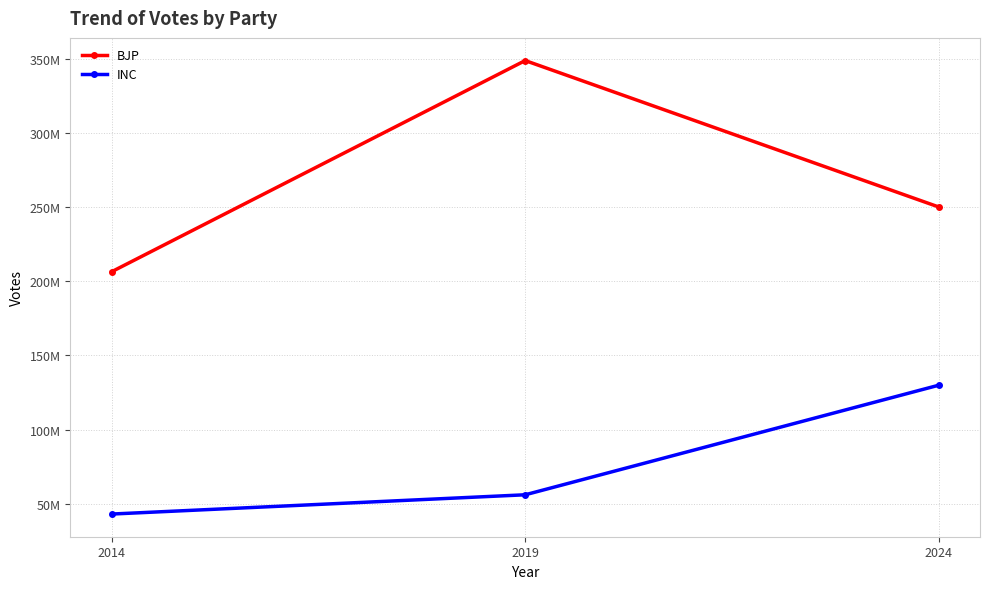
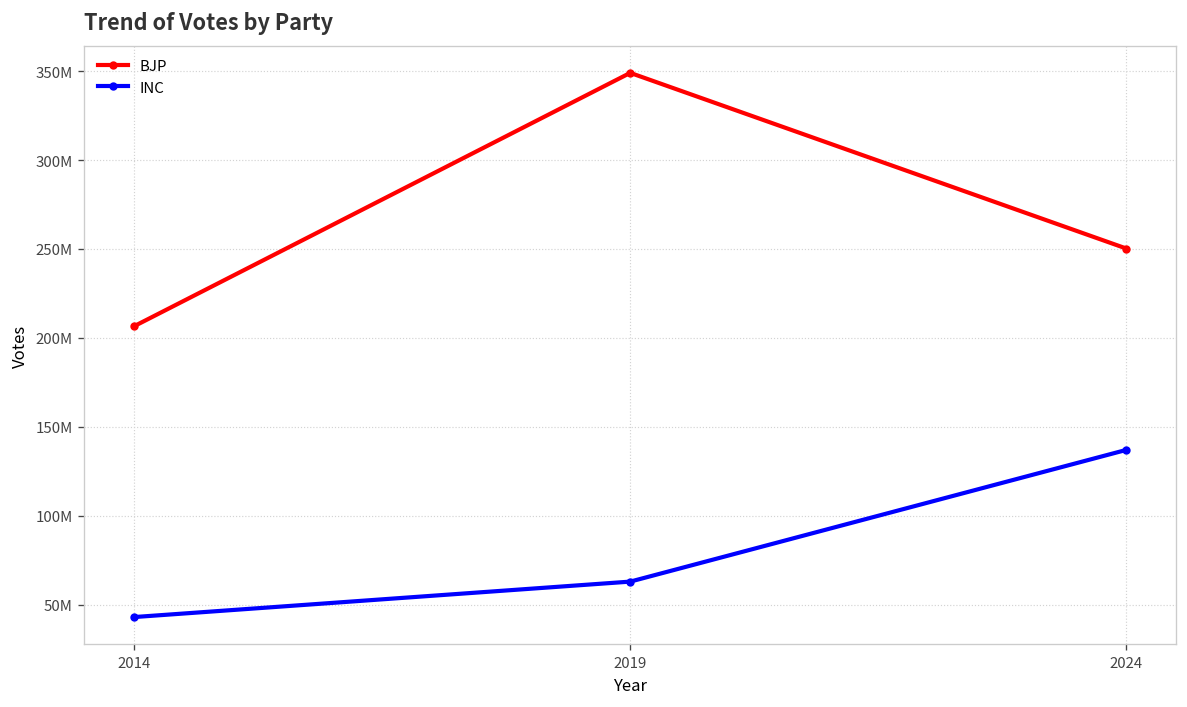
  {
    "BJP": {
      "2014": 207000000,
      "2019": 349000000,
      "2024": 250000000
    },
    "INC": {
      "2014": 43000000,
-     "2019": 56000000,
-     "2024": 130000000
+     "2019": 63000000,
+     "2024": 137000000
    }
  }
